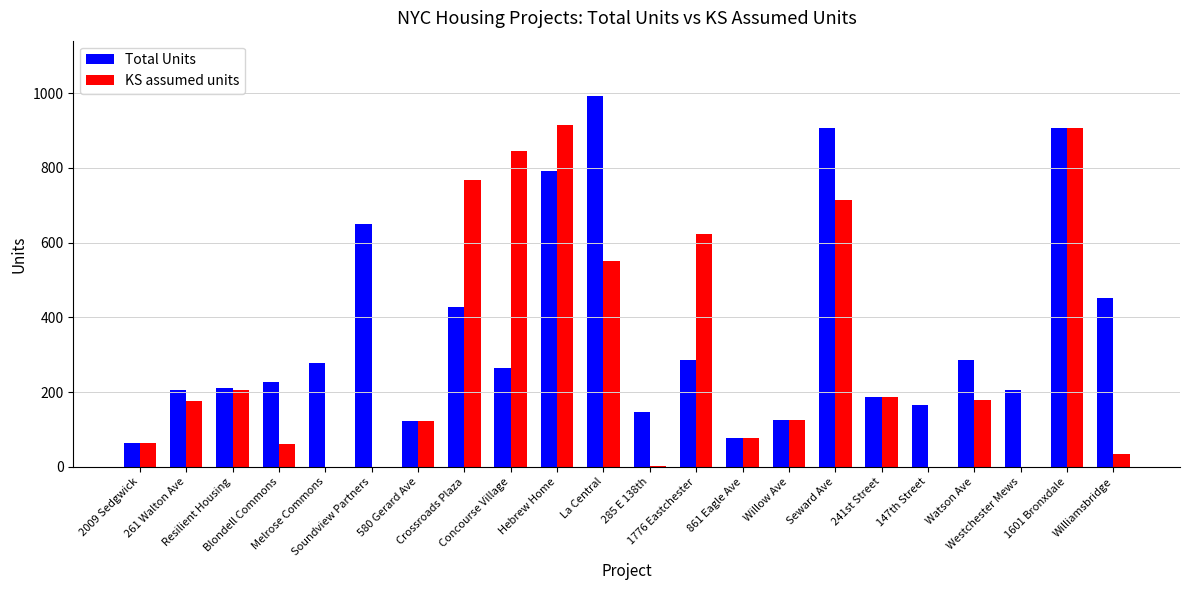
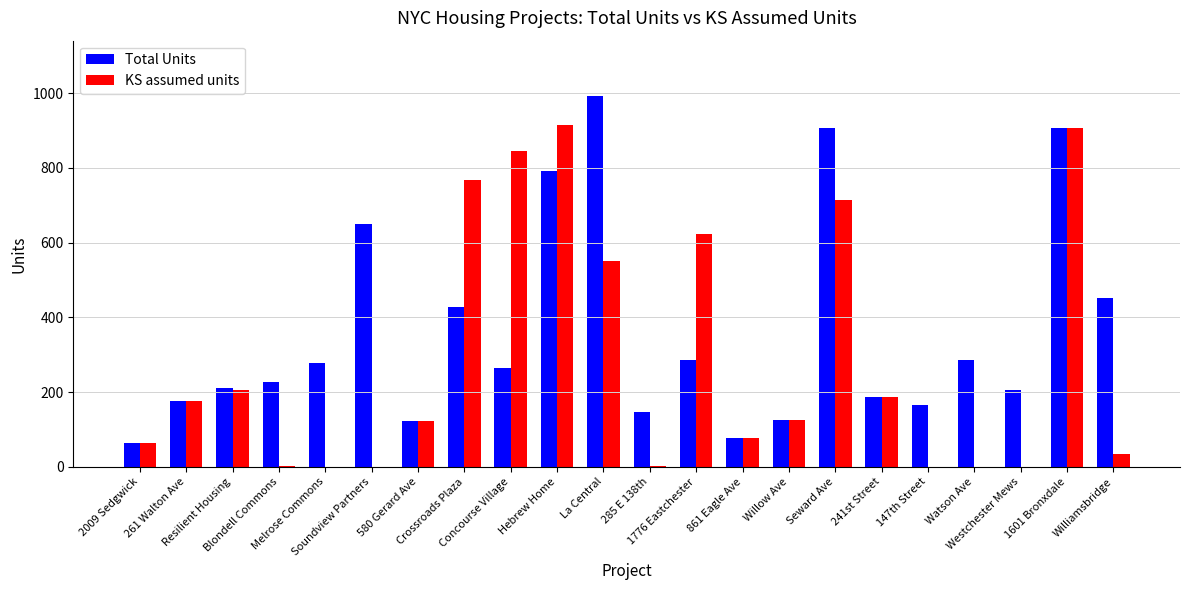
  {
    "Total Units": {
      "2009 Sedgwick": 70,
-     "261 Walton Ave": 210,
+     "261 Walton Ave": 180,
      "Resilient Housing": 210,
      "Blondell Commons": 230,
      "Melrose Commons": 280,
      "Soundview Partners": 650,
      "580 Gerard Ave": 120,
      "Crossroads Plaza": 430,
      "Concourse Village": 270,
      "Hebrew Home": 790,
      "La Central": 990,
      "285 E 138th": 150,
      "1776 Eastchester": 290,
      "861 Eagle Ave": 80,
      "Willow Ave": 130,
      "Seward Ave": 910,
      "241st Street": 190,
      "147th Street": 170,
      "Watson Ave": 290,
      "Westchester Mews": 210,
      "1601 Bronxdale": 910,
      "Williamsbridge": 450
    },
    "KS assumed units": {
      "2009 Sedgwick": 70,
      "261 Walton Ave": 180,
      "Resilient Housing": 210,
-     "Blondell Commons": 60,
+     "Blondell Commons": 0,
      "Melrose Commons": 0,
      "Soundview Partners": 0,
      "580 Gerard Ave": 120,
      "Crossroads Plaza": 770,
      "Concourse Village": 850,
      "Hebrew Home": 920,
      "La Central": 550,
      "1776 Eastchester": 620,
      "861 Eagle Ave": 80,
      "Willow Ave": 130,
      "Seward Ave": 710,
      "241st Street": 190,
      "147th Street": 0,
-     "Watson Ave": 180,
+     "Watson Ave": 0,
      "Westchester Mews": 0,
      "1601 Bronxdale": 910,
      "Williamsbridge": 40
    }
  }
